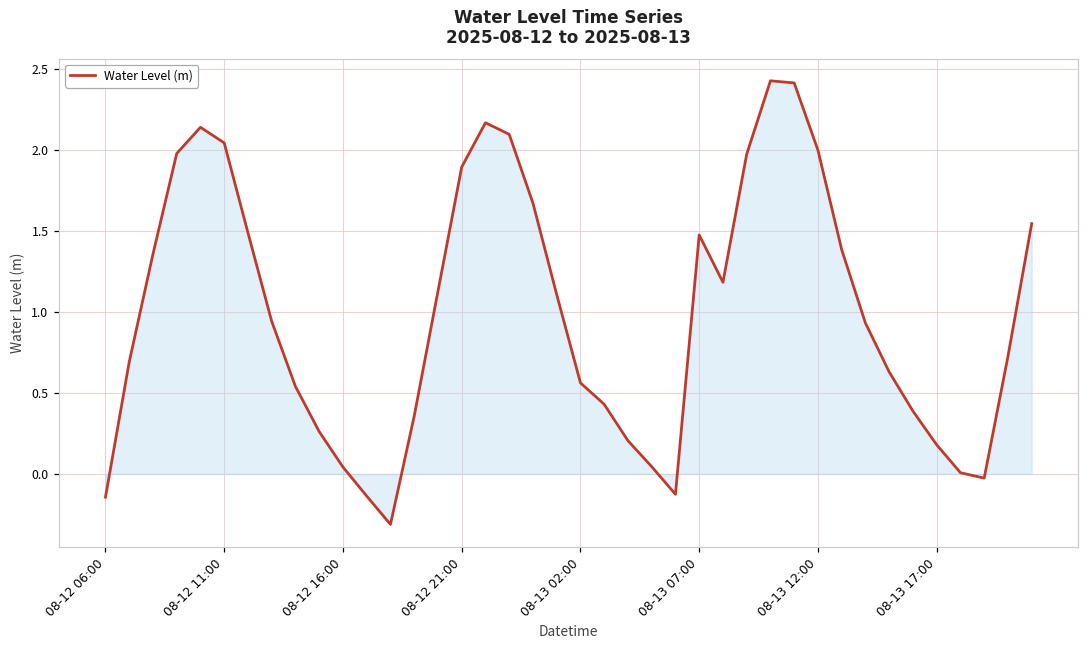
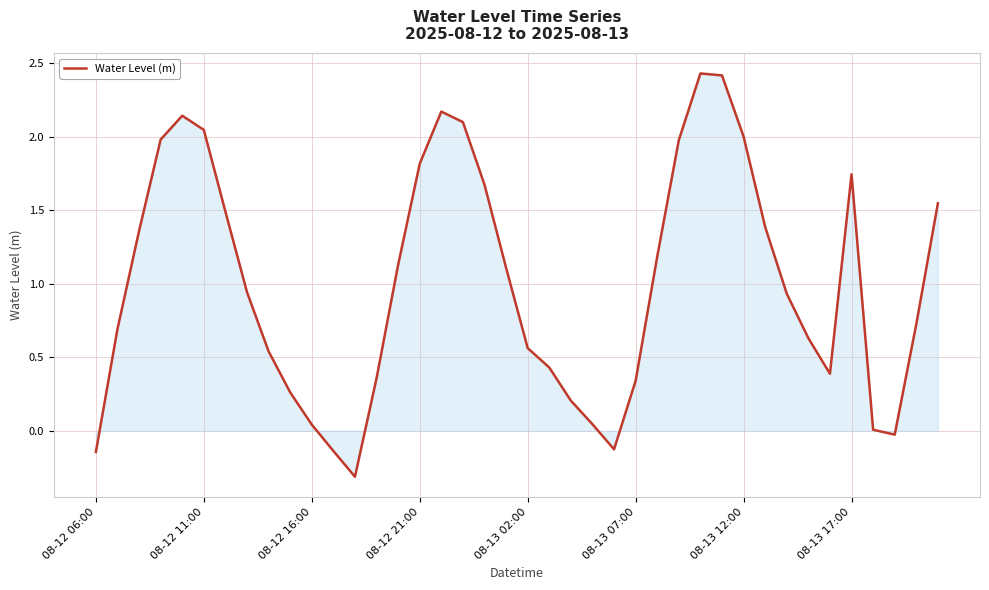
  {
    "Water Level (m)": {
      "08-12 06:00": -0.14,
-     "08-12 21:00": 1.90,
-     "08-13 07:00": 1.48,
-     "08-13 17:00": 0.18
+     "08-12 21:00": 1.82,
+     "08-13 07:00": 0.34,
+     "08-13 17:00": 1.74
    }
  }
